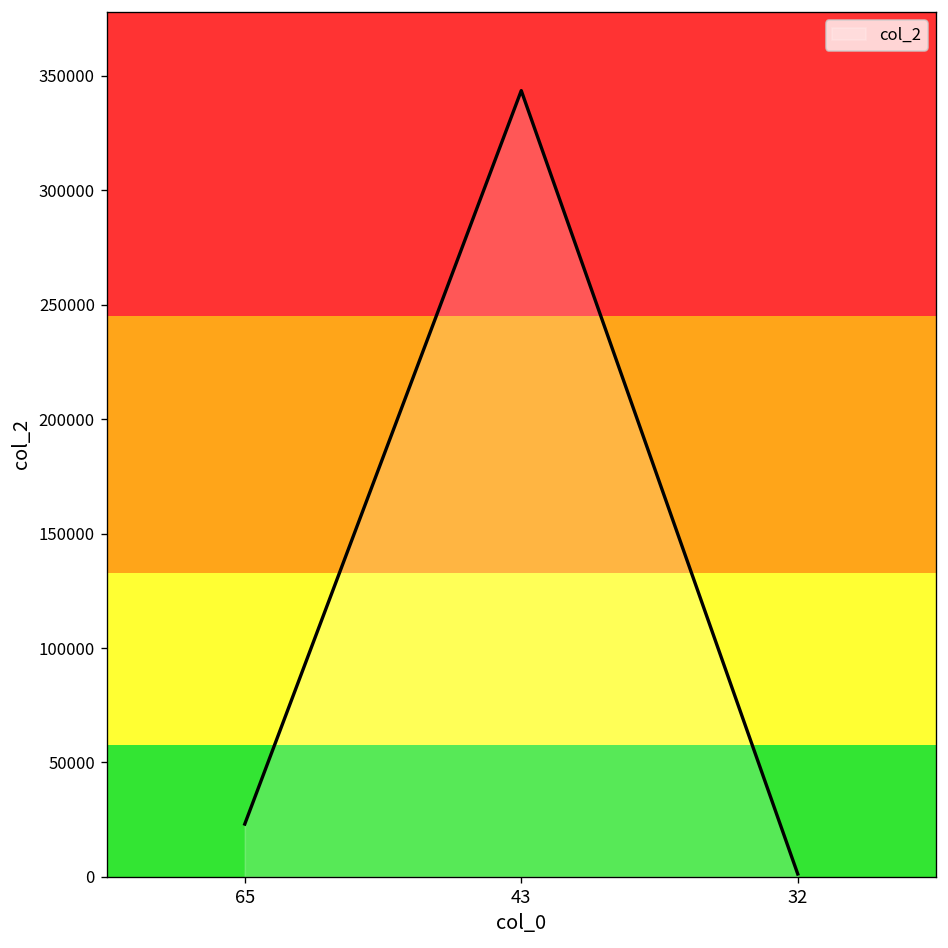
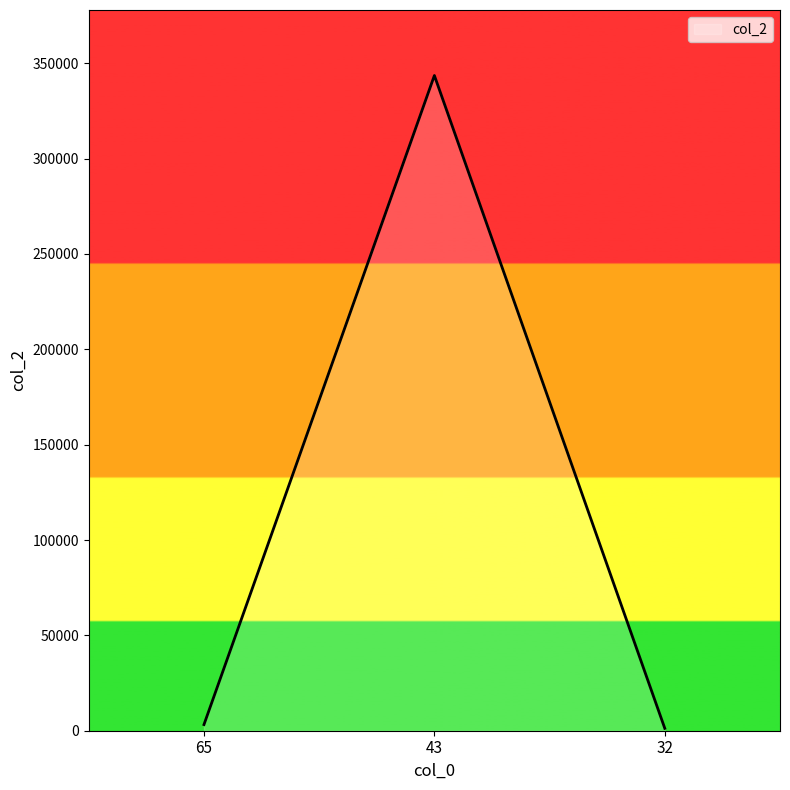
  {
-   "65": 23000,
+   "65": 3000,
    "43": 344000,
    "32": 1000
  }
